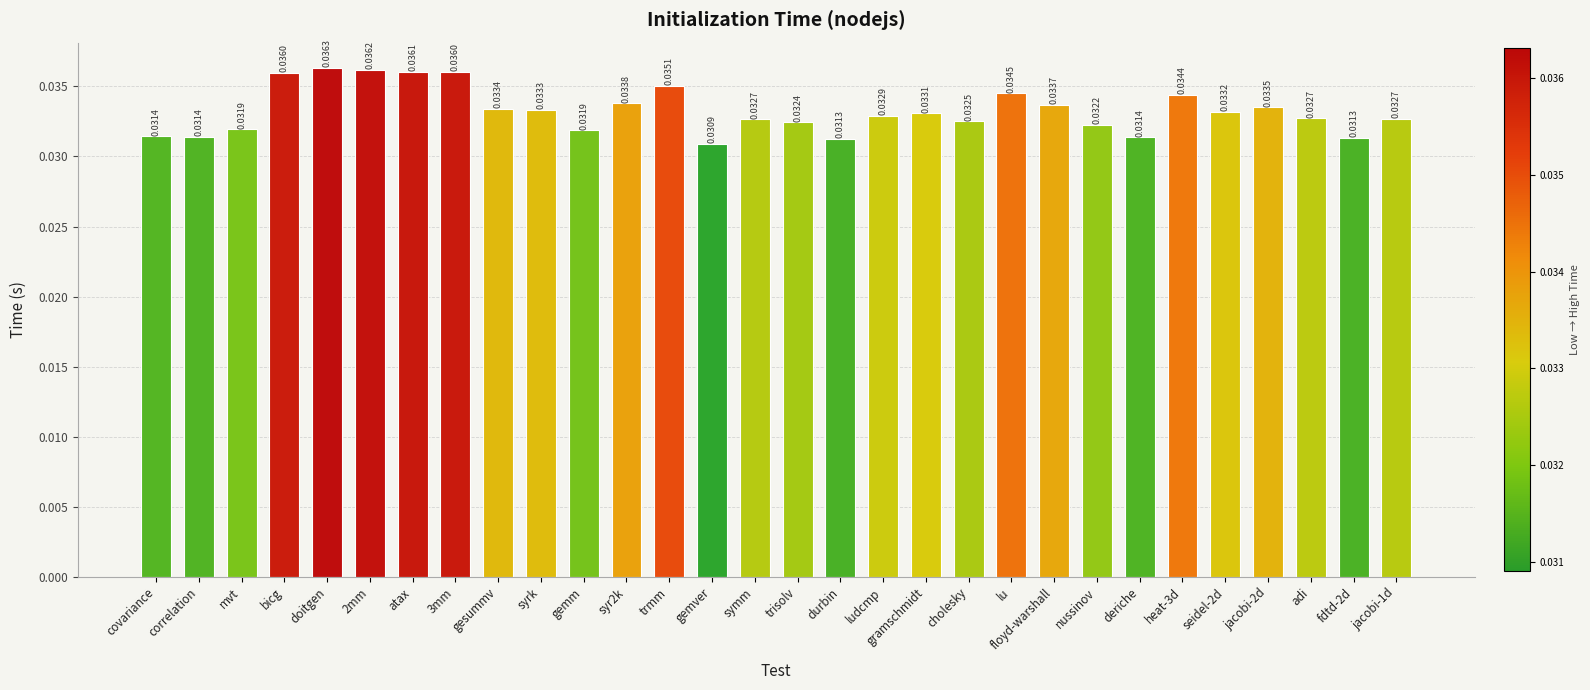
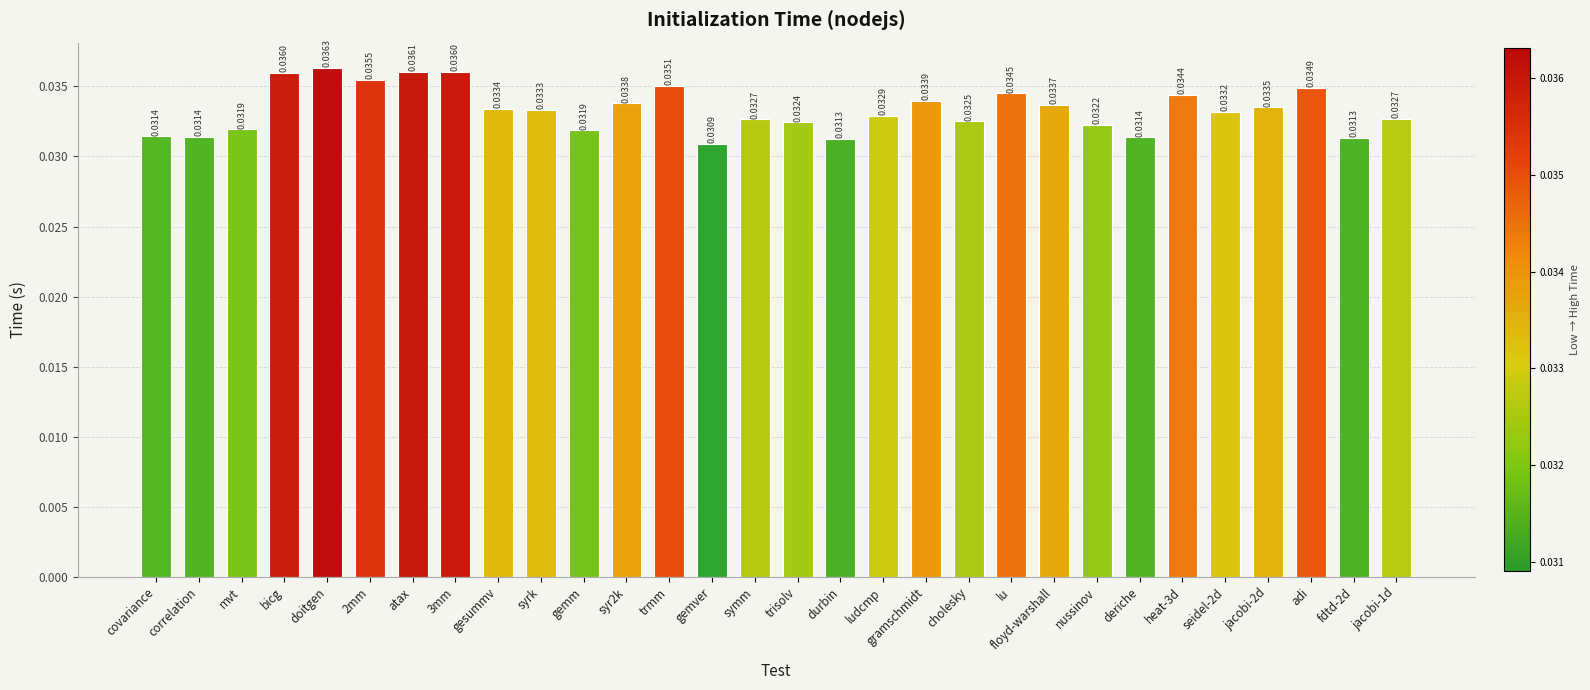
  {
    "covariance": 0.0314,
    "correlation": 0.0314,
    "mvt": 0.0319,
    "bicg": 0.0360,
    "doitgen": 0.0363,
-   "2mm": 0.0362,
+   "2mm": 0.0355,
    "atax": 0.0361,
    "3mm": 0.0360,
    "gesummv": 0.0334,
    "syrk": 0.0333,
    "gemm": 0.0319,
    "syr2k": 0.0338,
    "trmm": 0.0351,
    "gemver": 0.0309,
    "symm": 0.0327,
    "trisolv": 0.0324,
    "durbin": 0.0313,
    "ludcmp": 0.0329,
-   "gramschmidt": 0.0331,
+   "gramschmidt": 0.0339,
    "cholesky": 0.0325,
    "lu": 0.0345,
    "floyd-warshall": 0.0337,
    "nussinov": 0.0322,
    "deriche": 0.0314,
    "heat-3d": 0.0344,
    "seidel-2d": 0.0332,
    "jacobi-2d": 0.0335,
-   "adi": 0.0327,
+   "adi": 0.0349,
    "fdtd-2d": 0.0313,
    "jacobi-1d": 0.0327
  }
